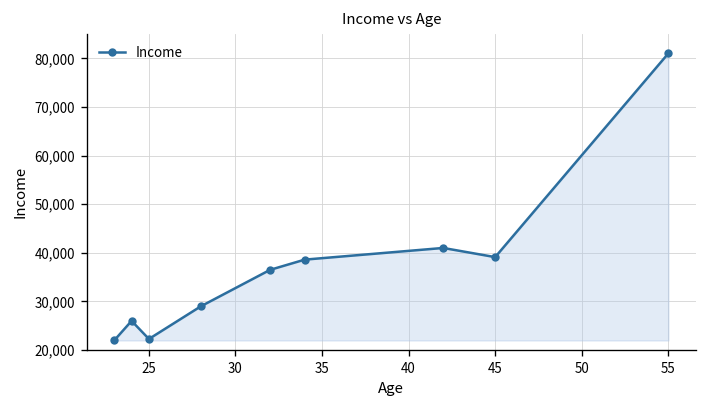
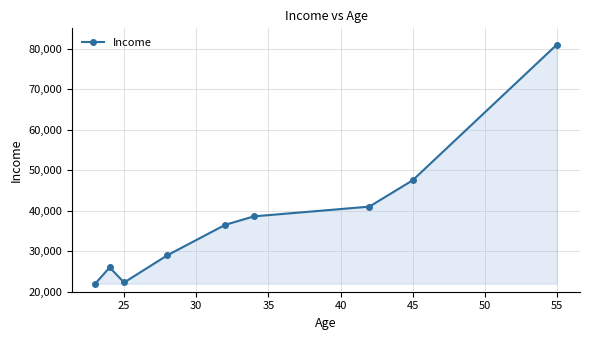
  {
    "25": "22,000",
-   "45": "39,000",
+   "45": "48,000",
    "55": "81,000"
  }
